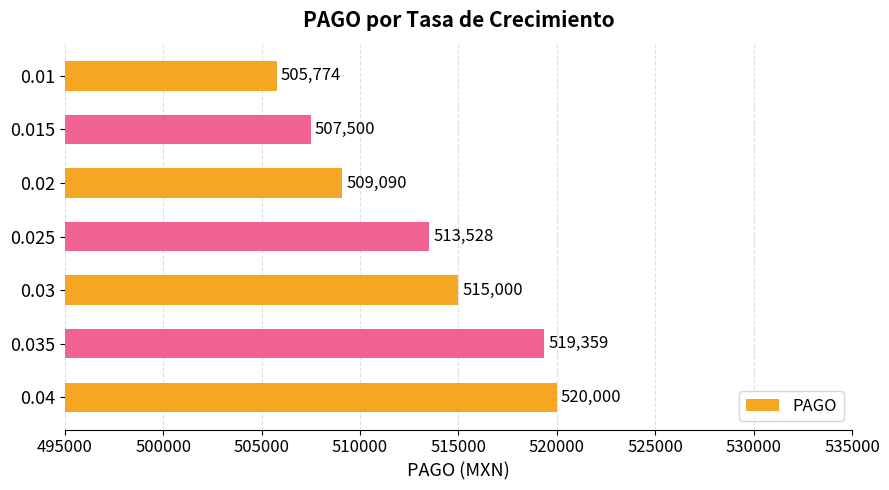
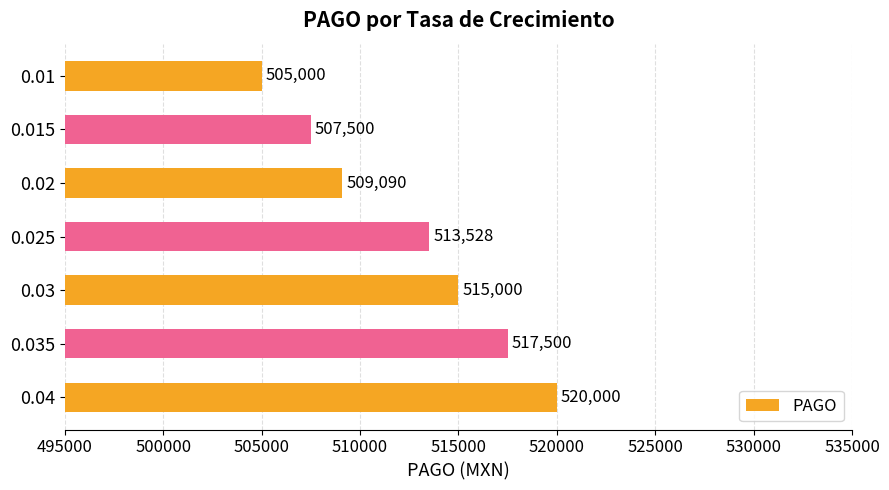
  {
-   "0.01": "505,774",
+   "0.01": "505,000",
    "0.015": "507,500",
    "0.02": "509,090",
    "0.025": "513,528",
    "0.03": "515,000",
-   "0.035": "519,359",
+   "0.035": "517,500",
    "0.04": "520,000"
  }
